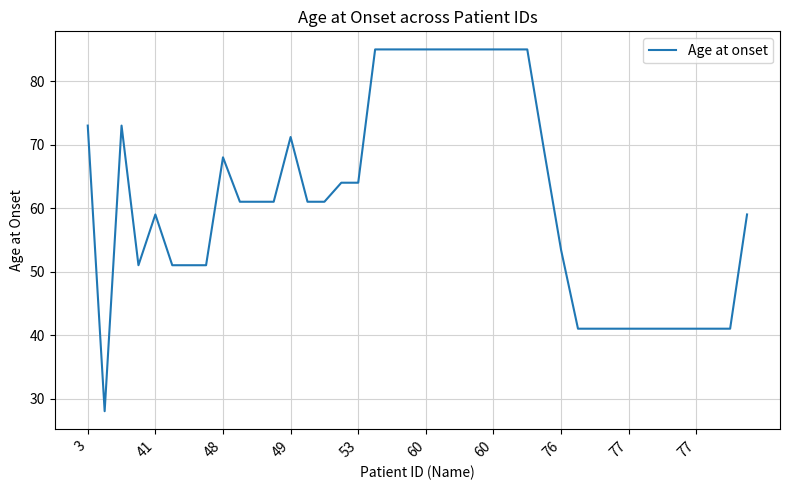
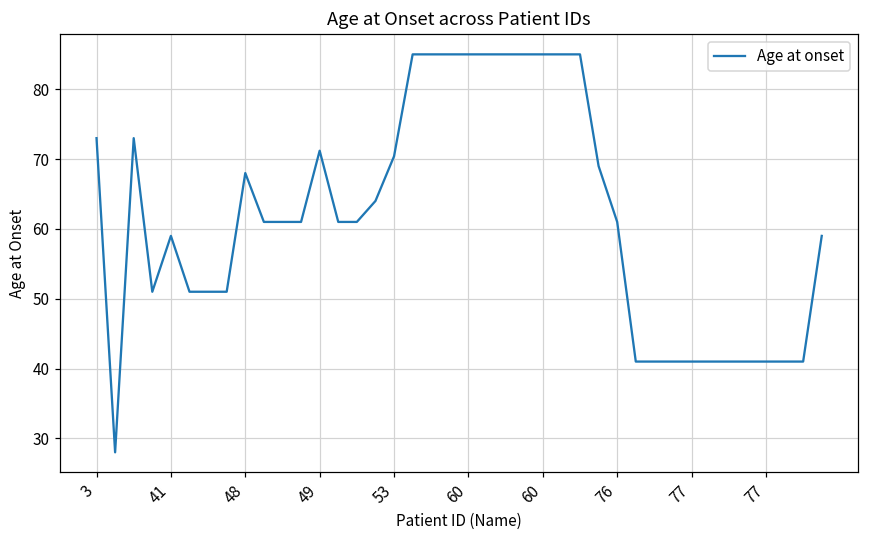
  {
    "41": 59,
    "48": 68,
    "49": 71,
-   "53": 64,
-   "76": 53
+   "53": 70,
+   "76": 61
  }
